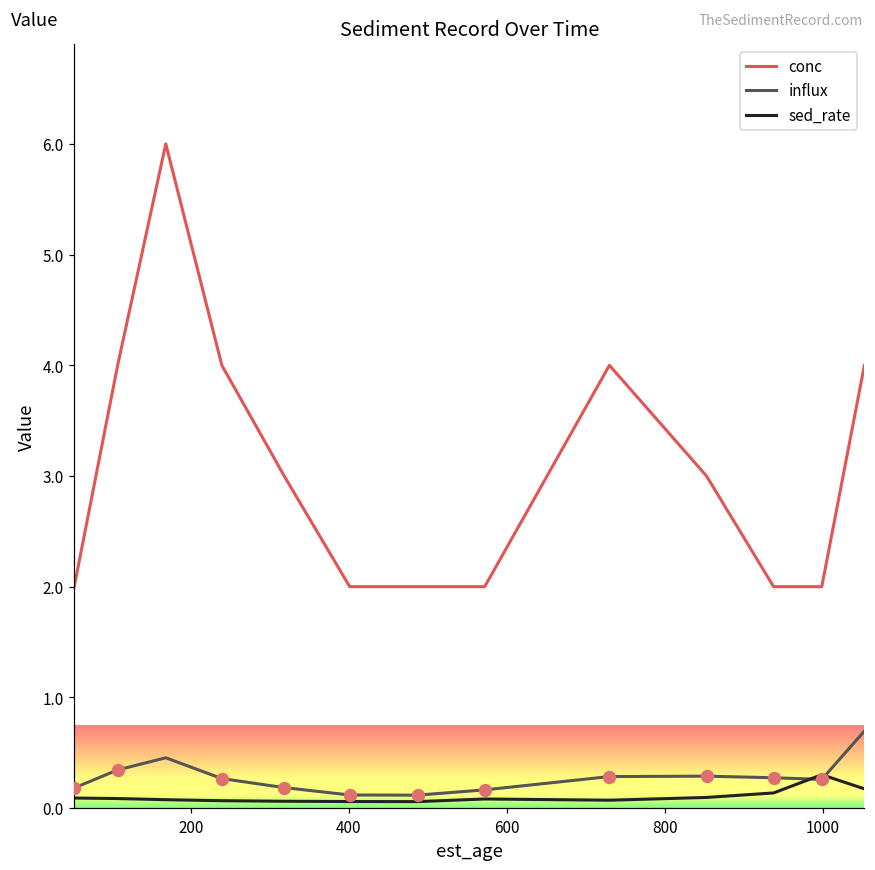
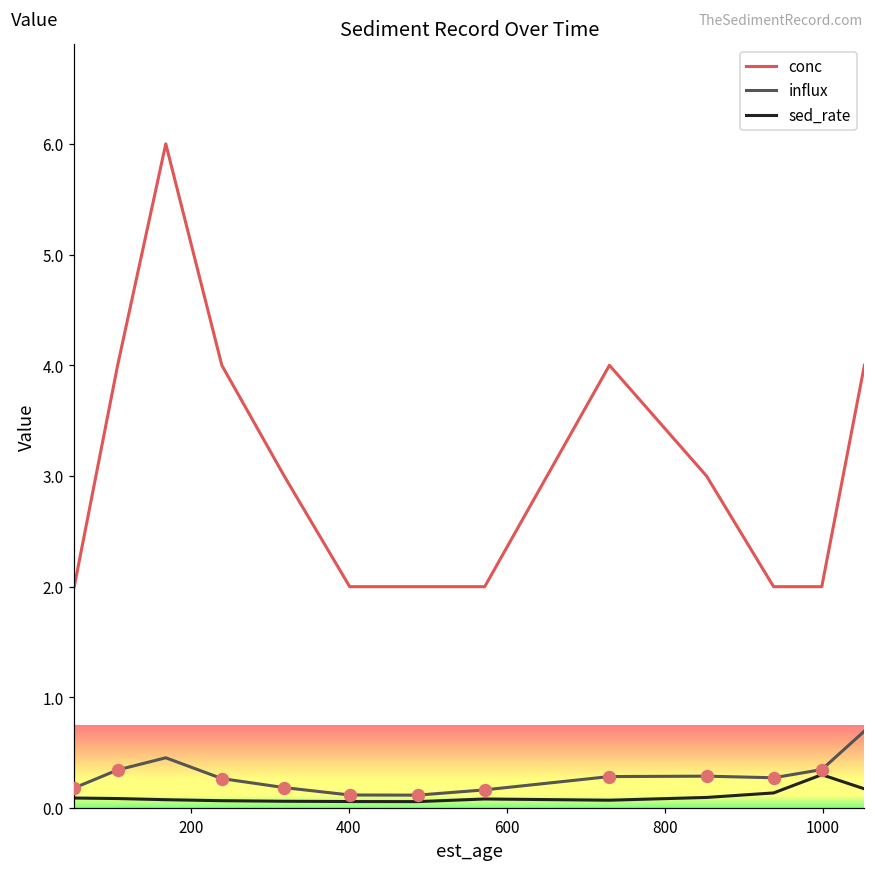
  {
    "influx": {
-     "1000": 0.26
+     "1000": 0.35
    },
    "sed_rate": {
      "400": 0.06,
      "1000": 0.30
    }
  }
